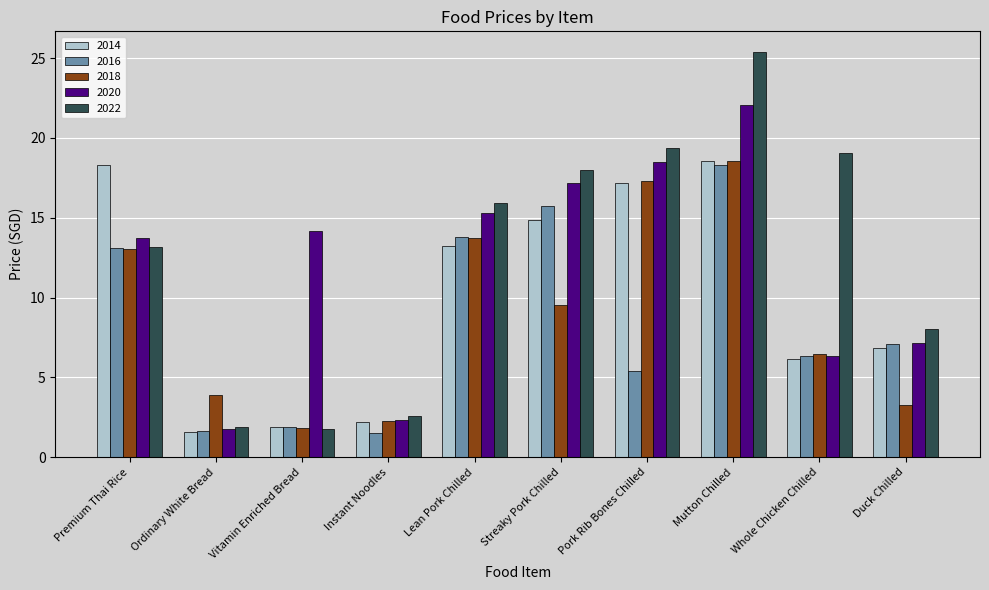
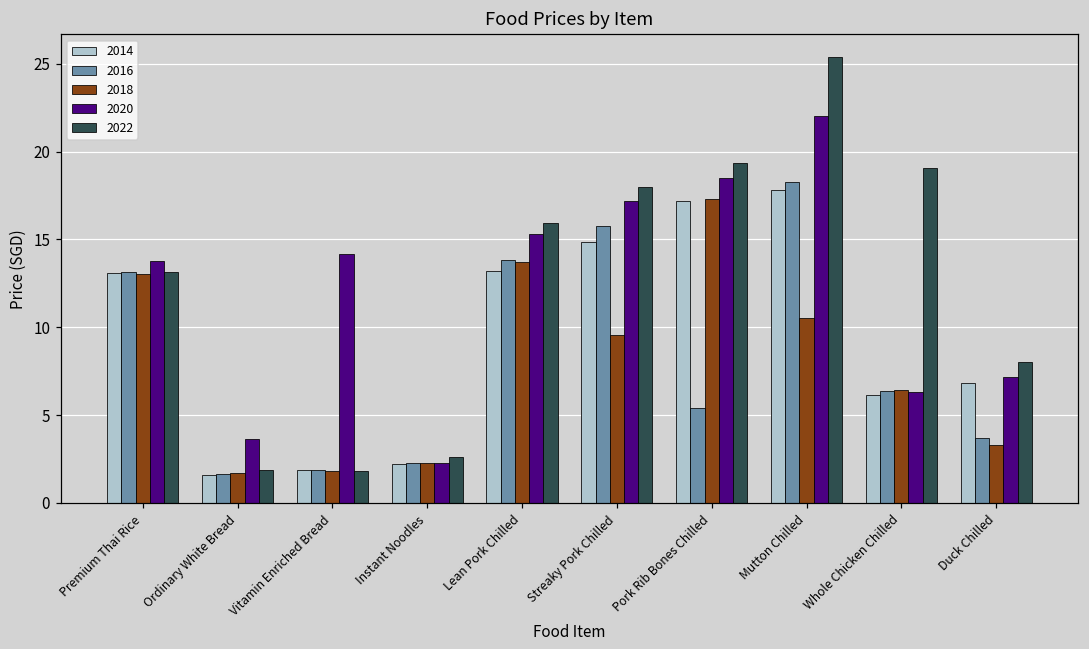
  {
    "2014": {
-     "Premium Thai Rice": 18.3,
+     "Premium Thai Rice": 13.1,
      "Ordinary White Bread": 1.6,
      "Vitamin Enriched Bread": 1.9,
      "Instant Noodles": 2.2,
      "Lean Pork Chilled": 13.2,
      "Streaky Pork Chilled": 14.9,
      "Pork Rib Bones Chilled": 17.2,
-     "Mutton Chilled": 18.5,
+     "Mutton Chilled": 17.8,
      "Whole Chicken Chilled": 6.1,
      "Duck Chilled": 6.8
    },
    "2016": {
      "Premium Thai Rice": 13.1,
      "Ordinary White Bread": 1.6,
      "Vitamin Enriched Bread": 1.9,
-     "Instant Noodles": 1.5,
+     "Instant Noodles": 2.3,
      "Lean Pork Chilled": 13.8,
      "Streaky Pork Chilled": 15.8,
      "Pork Rib Bones Chilled": 5.4,
      "Mutton Chilled": 18.3,
      "Whole Chicken Chilled": 6.4,
-     "Duck Chilled": 7.1
+     "Duck Chilled": 3.7
    },
    "2018": {
      "Premium Thai Rice": 13.1,
-     "Ordinary White Bread": 3.9,
+     "Ordinary White Bread": 1.7,
      "Vitamin Enriched Bread": 1.8,
      "Instant Noodles": 2.3,
      "Lean Pork Chilled": 13.7,
      "Streaky Pork Chilled": 9.5,
      "Pork Rib Bones Chilled": 17.3,
-     "Mutton Chilled": 18.5,
+     "Mutton Chilled": 10.5,
      "Whole Chicken Chilled": 6.4,
      "Duck Chilled": 3.3
    },
    "2020": {
      "Premium Thai Rice": 13.8,
-     "Ordinary White Bread": 1.7,
+     "Ordinary White Bread": 3.7,
      "Vitamin Enriched Bread": 14.2,
      "Instant Noodles": 2.3,
      "Lean Pork Chilled": 15.3,
      "Streaky Pork Chilled": 17.2,
      "Pork Rib Bones Chilled": 18.5,
      "Mutton Chilled": 22.0,
      "Whole Chicken Chilled": 6.3,
      "Duck Chilled": 7.2
    },
    "2022": {
      "Premium Thai Rice": 13.2,
      "Ordinary White Bread": 1.9,
      "Vitamin Enriched Bread": 1.8,
      "Instant Noodles": 2.6,
      "Lean Pork Chilled": 16.0,
      "Streaky Pork Chilled": 18.0,
      "Pork Rib Bones Chilled": 19.3,
      "Mutton Chilled": 25.4,
      "Whole Chicken Chilled": 19.0,
      "Duck Chilled": 8.0
    }
  }
